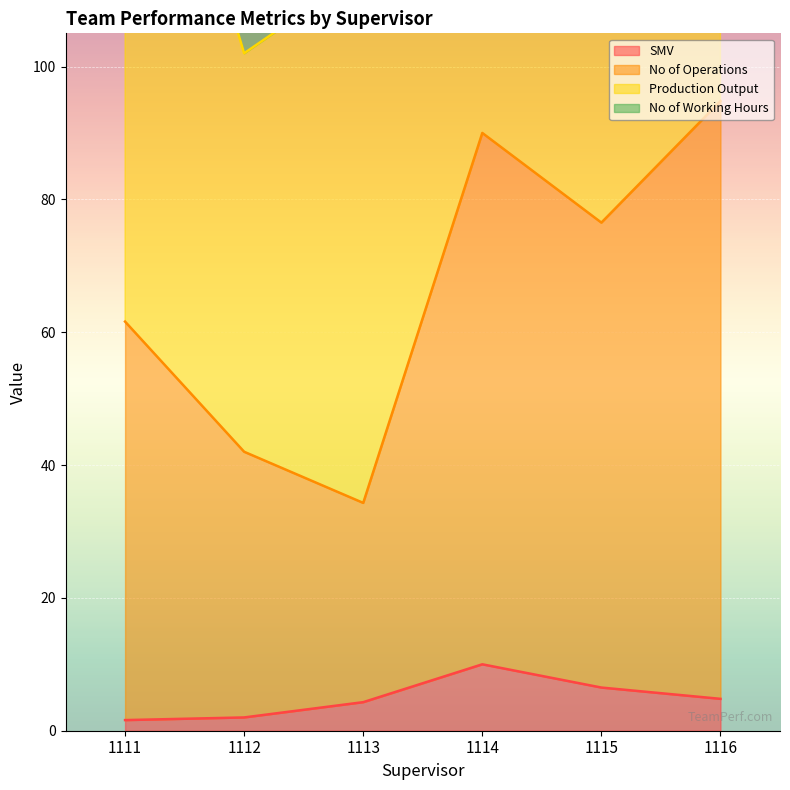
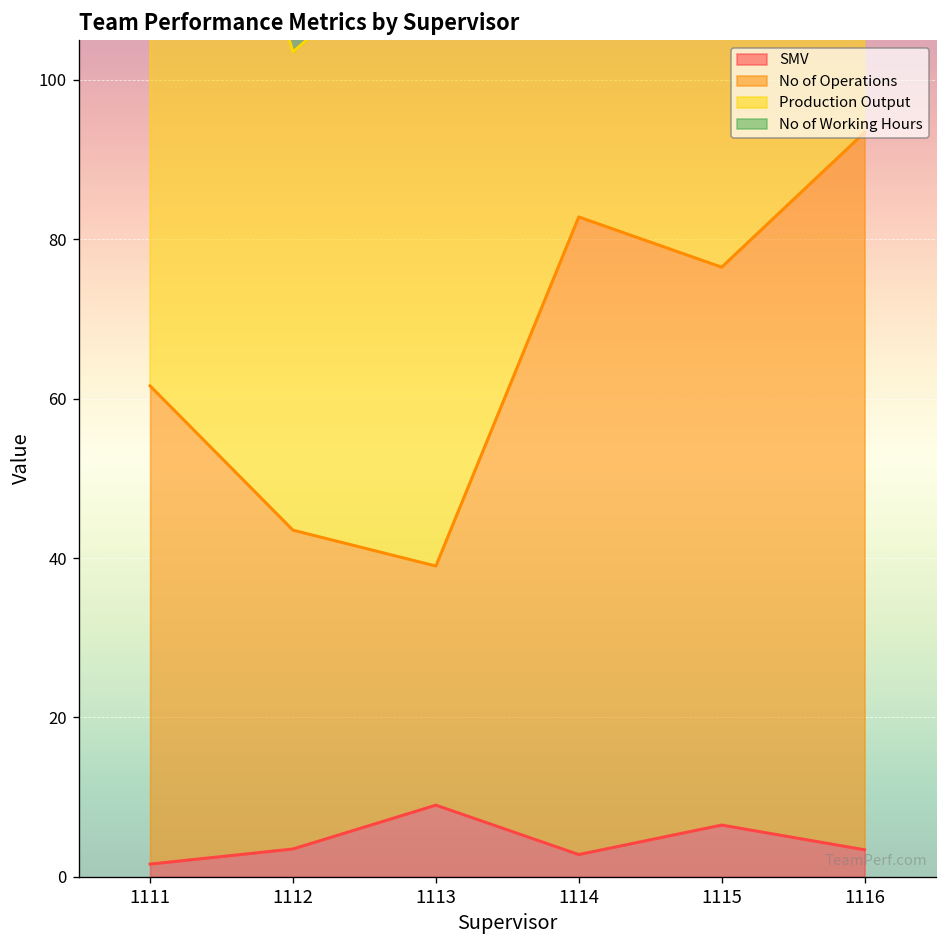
  {
    "SMV": {
      "1111": 2,
-     "1112": 2,
-     "1113": 4,
-     "1114": 10,
+     "1112": 4,
+     "1113": 9,
+     "1114": 3,
      "1115": 7,
-     "1116": 5
+     "1116": 3
    },
    "No of Operations": {
      "1111": 60,
      "1112": 40,
      "1113": 30,
      "1114": 80,
      "1115": 70
    },
    "Production Output": {
      "1112": 60
    }
  }
